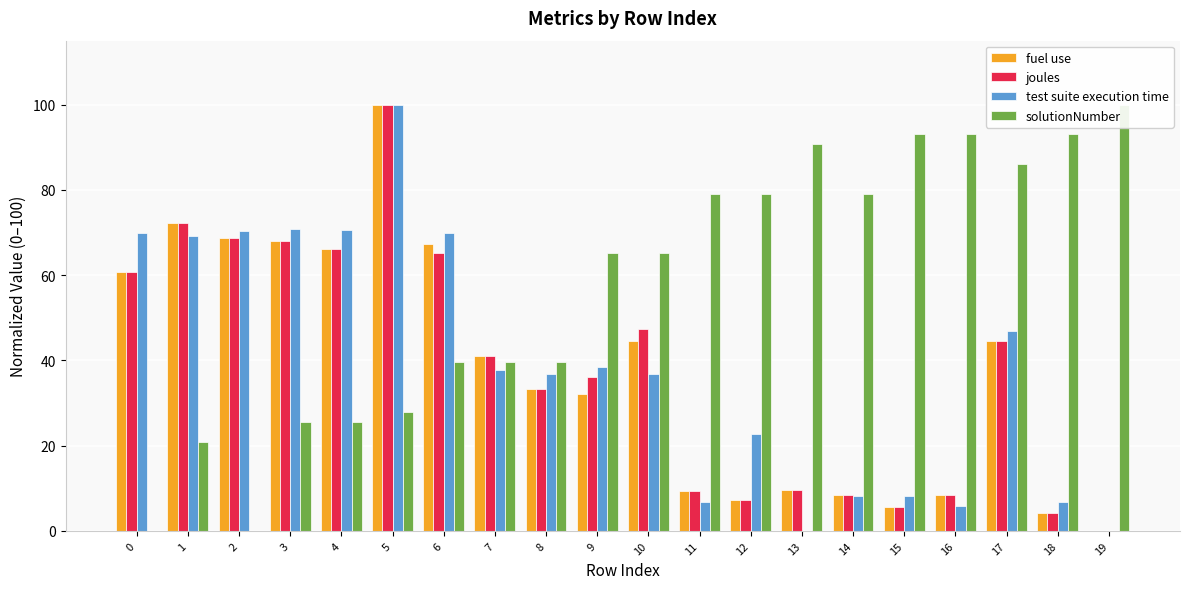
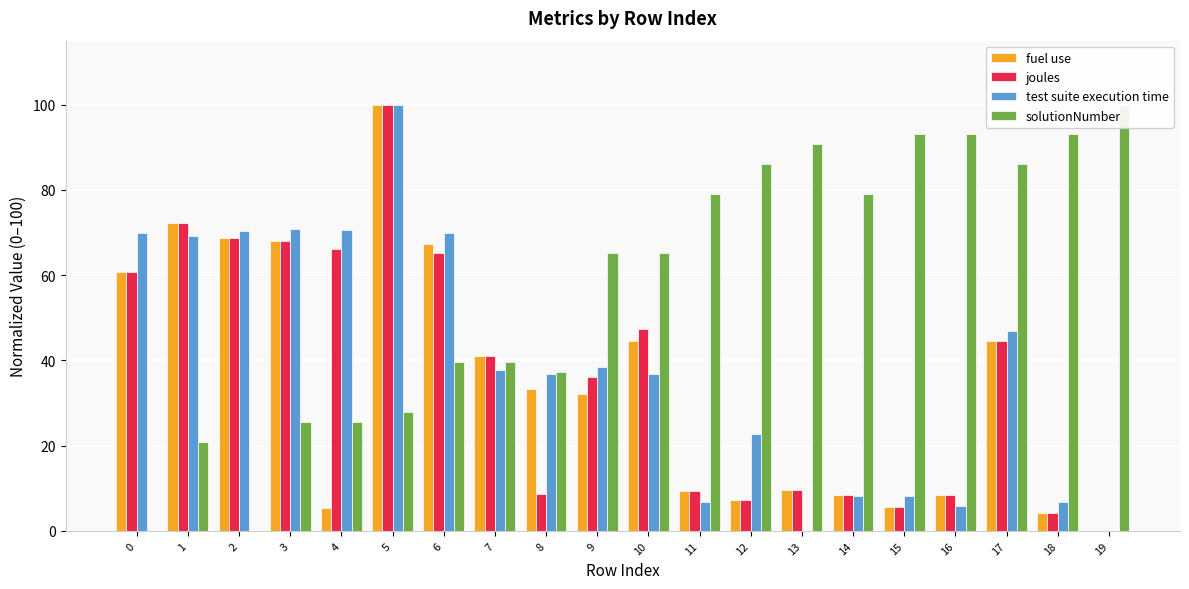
  {
    "fuel use": {
      "0": 61,
      "1": 72,
      "2": 69,
      "3": 68,
-     "4": 66,
+     "4": 5,
      "5": 100,
      "6": 67,
      "7": 41,
      "8": 33,
      "9": 32,
      "10": 45,
      "11": 9,
      "12": 7,
      "13": 10,
      "14": 8,
      "15": 6,
      "16": 8,
      "17": 44,
      "18": 4,
      "19": 0
    },
    "joules": {
      "0": 61,
      "1": 72,
      "2": 69,
      "3": 68,
      "4": 66,
      "5": 100,
      "6": 65,
      "7": 41,
-     "8": 33,
+     "8": 9,
      "9": 36,
      "10": 47,
      "11": 9,
      "12": 7,
      "13": 10,
      "14": 8,
      "15": 6,
      "16": 8,
      "17": 44,
      "18": 4,
      "19": 0
    },
    "test suite execution time": {
      "0": 70,
      "1": 69,
      "2": 70,
      "3": 71,
      "4": 71,
      "5": 100,
      "6": 70,
      "7": 38,
      "8": 37,
      "9": 38,
      "10": 37,
      "11": 7,
      "12": 23,
      "13": 0,
      "14": 8,
      "15": 8,
      "16": 6,
      "17": 47,
      "18": 7
    },
    "solutionNumber": {
      "0": 0,
      "1": 21,
      "2": 0,
      "3": 26,
      "4": 26,
      "5": 28,
      "6": 40,
      "7": 40,
-     "8": 40,
+     "8": 37,
      "9": 65,
      "10": 65,
      "11": 79,
-     "12": 79,
+     "12": 86,
      "13": 91,
      "14": 79,
      "15": 93,
      "16": 93,
      "17": 86,
      "18": 93
    }
  }
